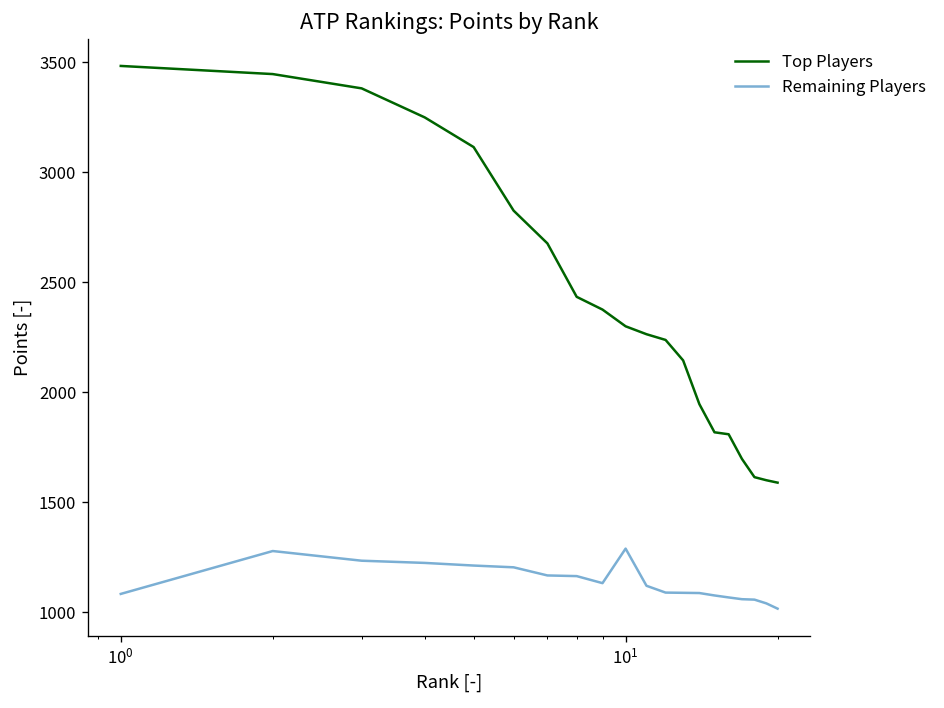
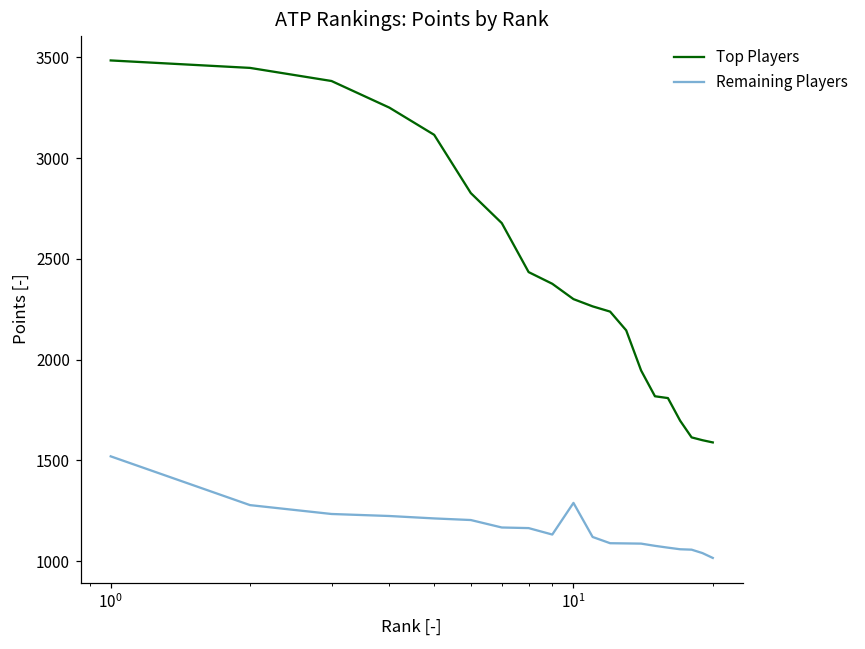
  {
    "Top Players": {
      "10^0": 3480,
      "10^1": 2300
    },
    "Remaining Players": {
-     "10^0": 1080,
+     "10^0": 1520,
      "10^1": 1290
    }
  }
